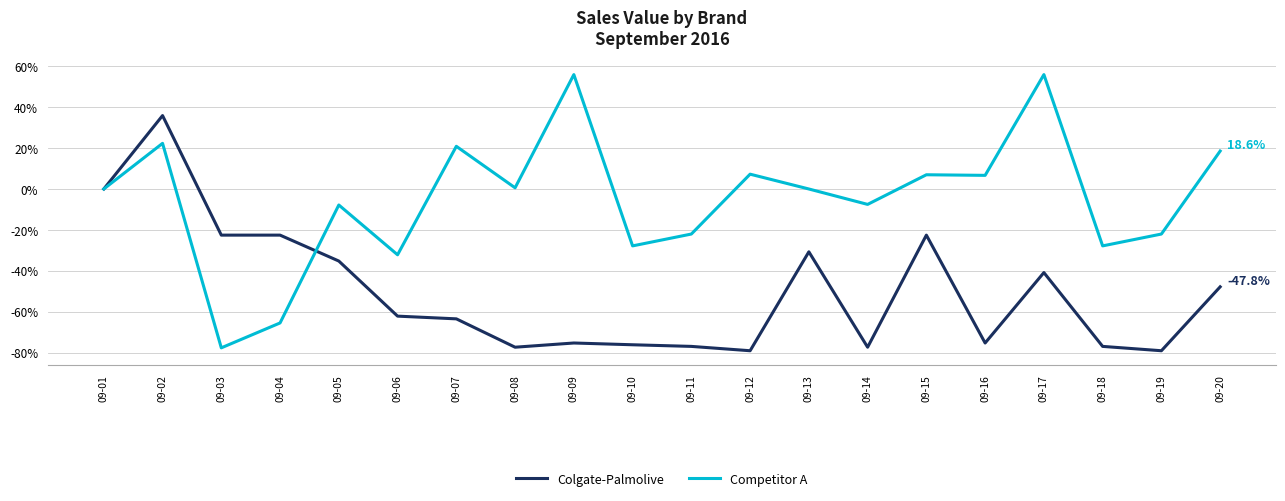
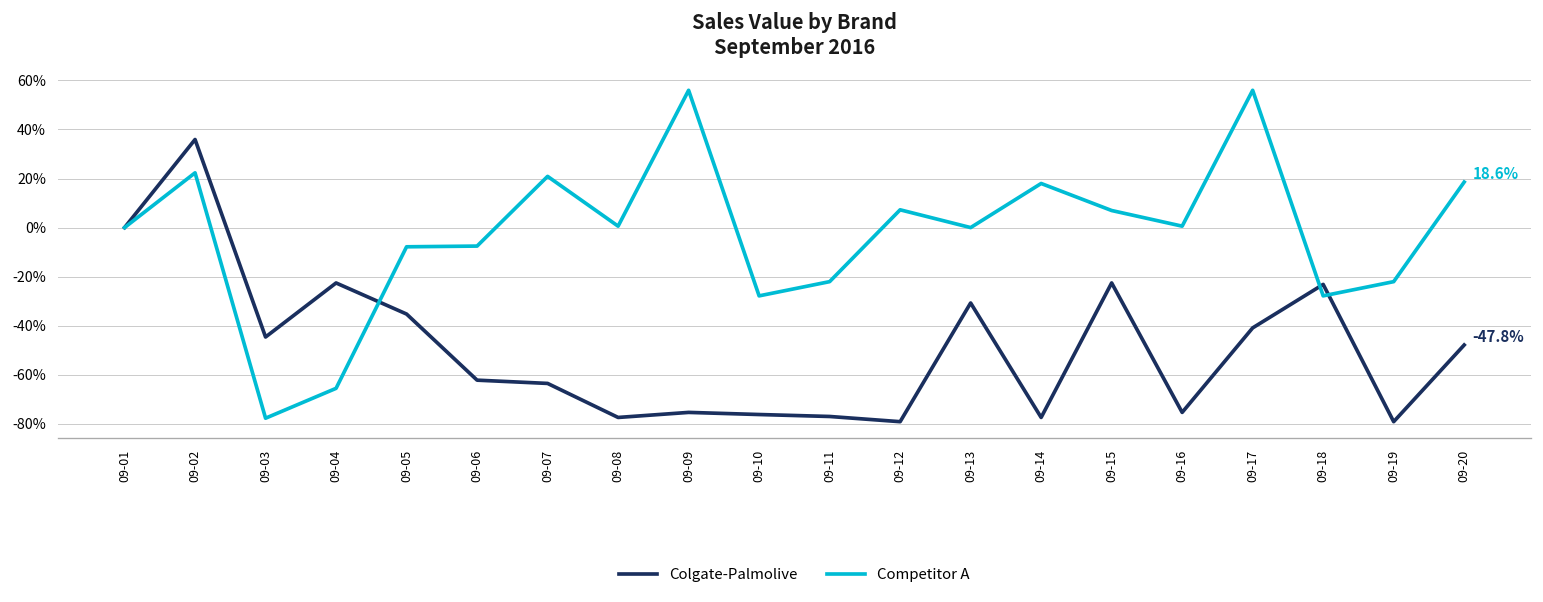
  {
    "Colgate-Palmolive": {
      "09-02": "36%",
-     "09-03": "-23%",
+     "09-03": "-45%",
      "09-04": "-23%",
      "09-05": "-35%",
      "09-06": "-62%",
      "09-07": "-64%",
      "09-08": "-77%",
      "09-09": "-75%",
      "09-10": "-76%",
      "09-11": "-77%",
      "09-12": "-79%",
      "09-13": "-31%",
      "09-14": "-77%",
      "09-15": "-23%",
      "09-16": "-75%",
      "09-17": "-41%",
-     "09-18": "-77%",
+     "09-18": "-23%",
      "09-19": "-79%"
    },
    "Competitor A": {
      "09-02": "22%",
      "09-03": "-78%",
      "09-04": "-66%",
      "09-05": "-8%",
-     "09-06": "-32%",
+     "09-06": "-8%",
      "09-07": "21%",
      "09-08": "1%",
      "09-09": "56%",
      "09-10": "-28%",
      "09-11": "-22%",
      "09-12": "7%",
      "09-13": "0%",
-     "09-14": "-8%",
+     "09-14": "18%",
      "09-15": "7%",
-     "09-16": "7%",
+     "09-16": "1%",
      "09-17": "56%",
      "09-18": "-28%",
      "09-19": "-22%"
    }
  }
